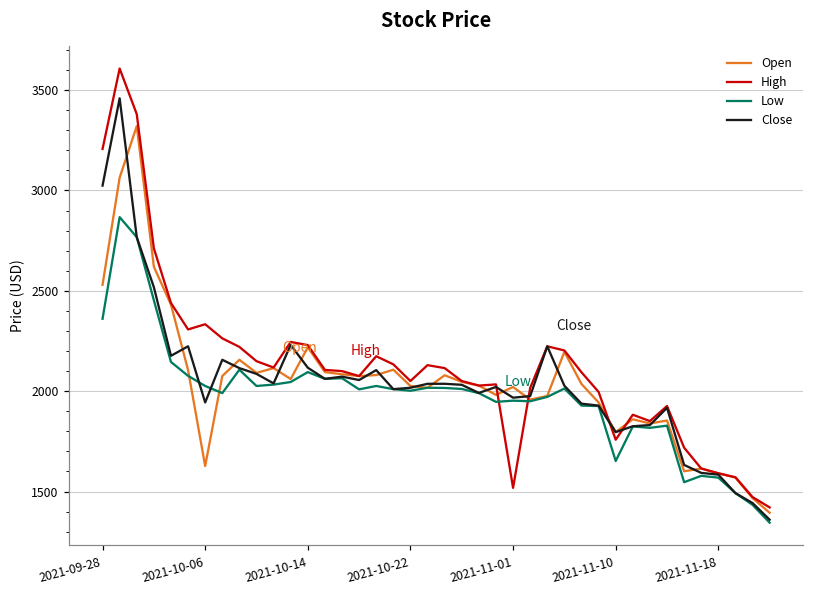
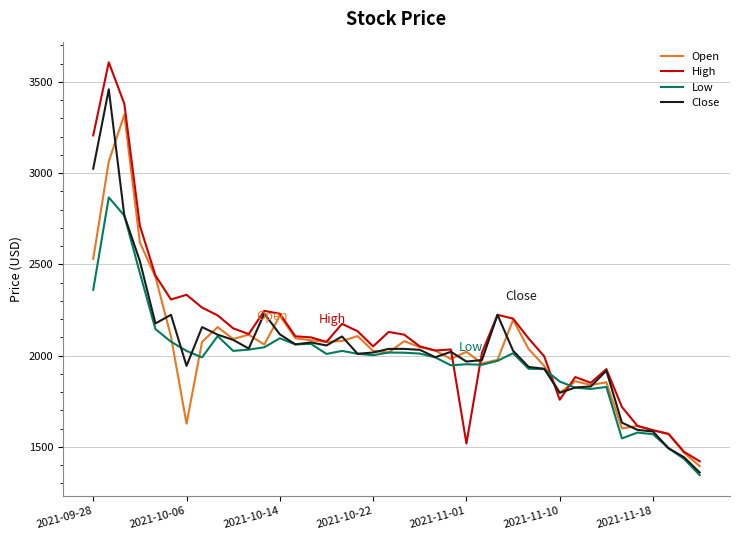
  {
    "Open": {
      "2021-09-28": 2530,
      "2021-10-06": 1630,
      "2021-11-01": 2020
    },
    "High": {
      "2021-09-28": 3210,
      "2021-10-06": 2330,
      "2021-10-22": 2050,
      "2021-11-01": 1520,
      "2021-11-10": 1760
    },
    "Low": {
      "2021-09-28": 2360,
      "2021-10-06": 2030,
      "2021-10-14": 2100,
      "2021-10-22": 2000,
      "2021-11-01": 1950,
-     "2021-11-10": 1650,
+     "2021-11-10": 1860,
      "2021-11-18": 1570
    },
    "Close": {
      "2021-09-28": 3020,
      "2021-10-06": 1940,
      "2021-10-14": 2120,
      "2021-11-01": 1970
    }
  }
